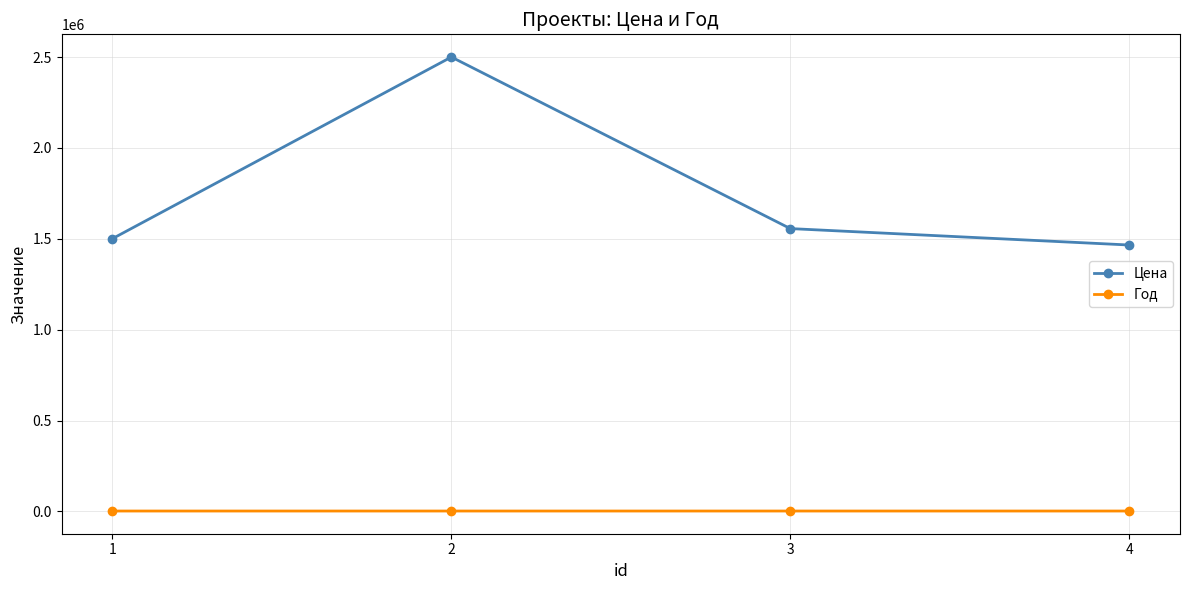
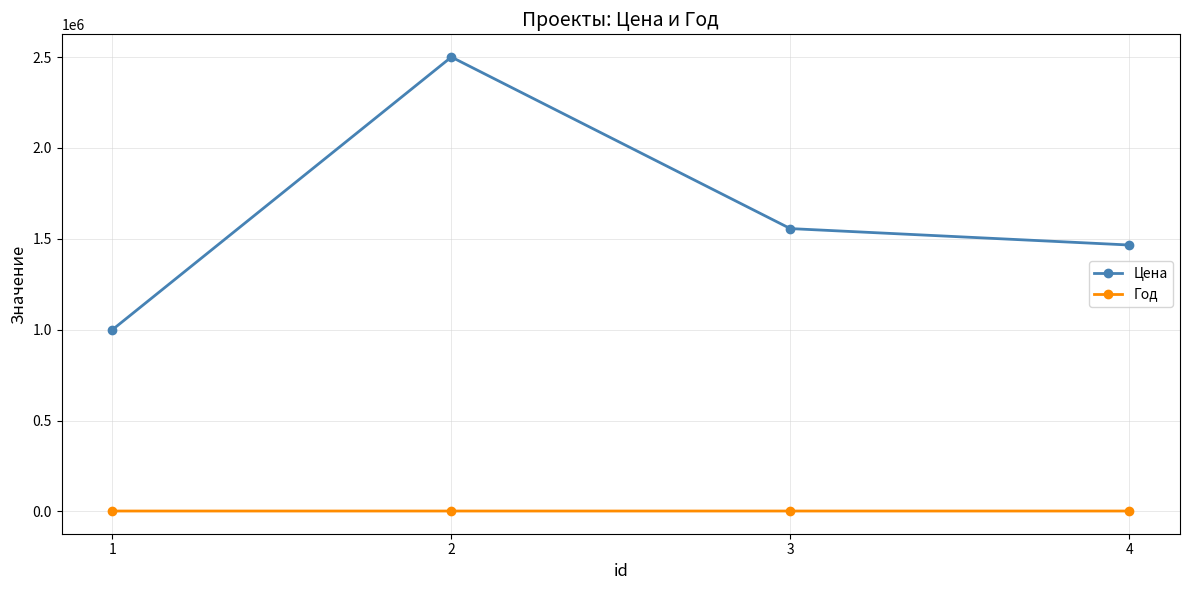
  {
    "Цена": {
-     "1": 1500000,
+     "1": 1000000,
      "2": 2500000,
      "3": 1560000,
      "4": 1470000
    },
    "Год": {
      "1": 0,
      "2": 0,
      "3": 0,
      "4": 0
    }
  }
